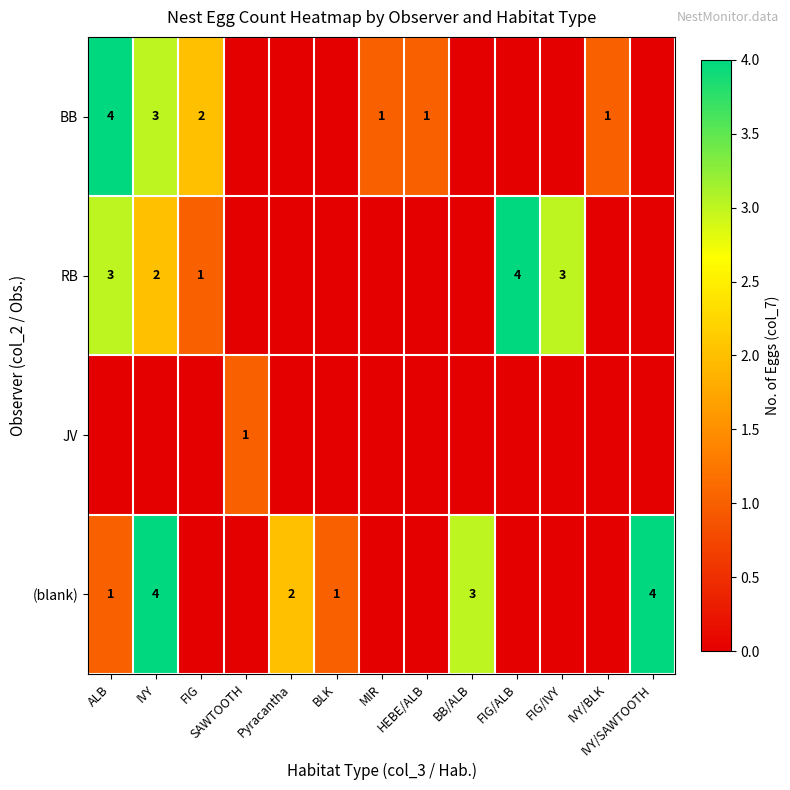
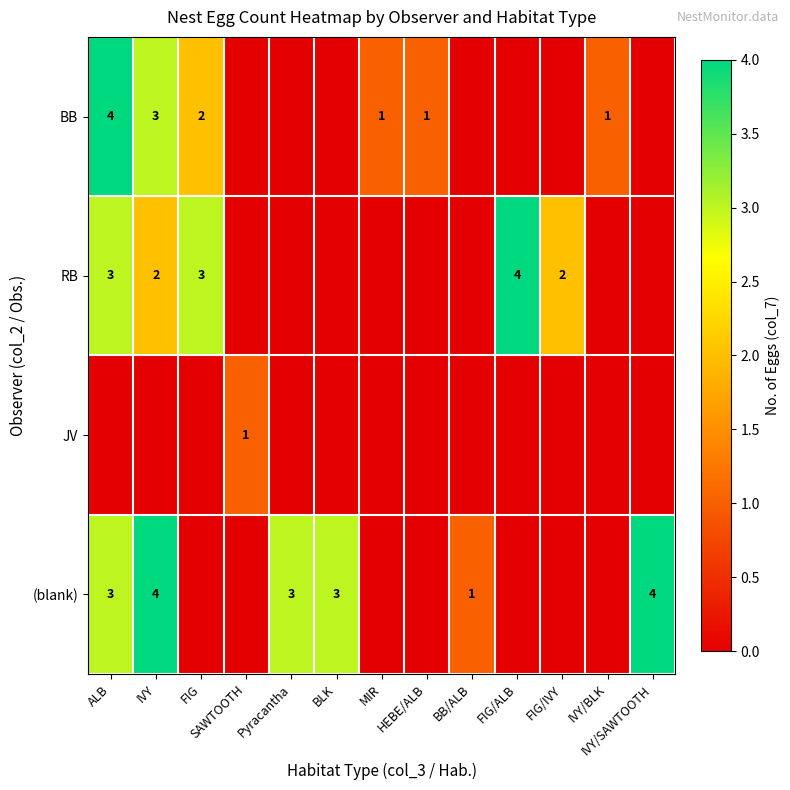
  {
    "BB": {
      "ALB": 4,
      "IVY": 3,
      "FIG": 2,
      "MIR": 1,
      "HEBE/ALB": 1,
      "IVY/BLK": 1
    },
    "RB": {
      "ALB": 3,
      "IVY": 2,
-     "FIG": 1,
+     "FIG": 3,
      "FIG/ALB": 4,
-     "FIG/IVY": 3
+     "FIG/IVY": 2
    },
    "JV": {
      "SAWTOOTH": 1
    },
    "(blank)": {
-     "ALB": 1,
+     "ALB": 3,
      "IVY": 4,
-     "Pyracantha": 2,
-     "BLK": 1,
-     "BB/ALB": 3,
+     "Pyracantha": 3,
+     "BLK": 3,
+     "BB/ALB": 1,
      "IVY/SAWTOOTH": 4
    }
  }
